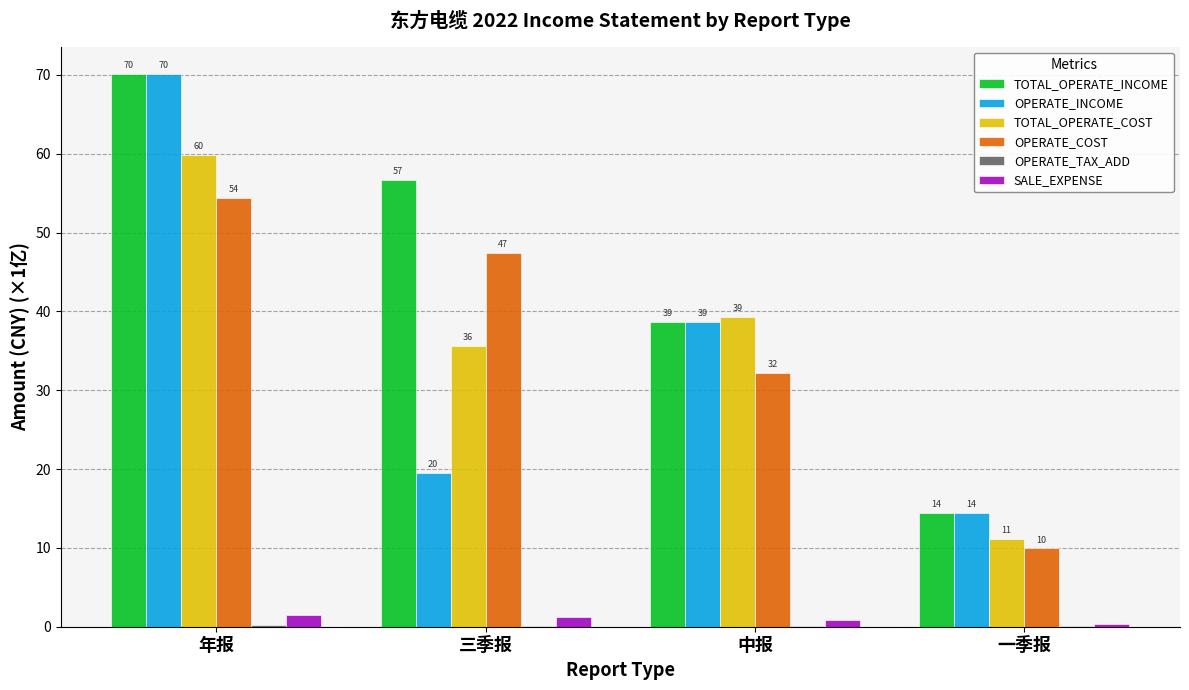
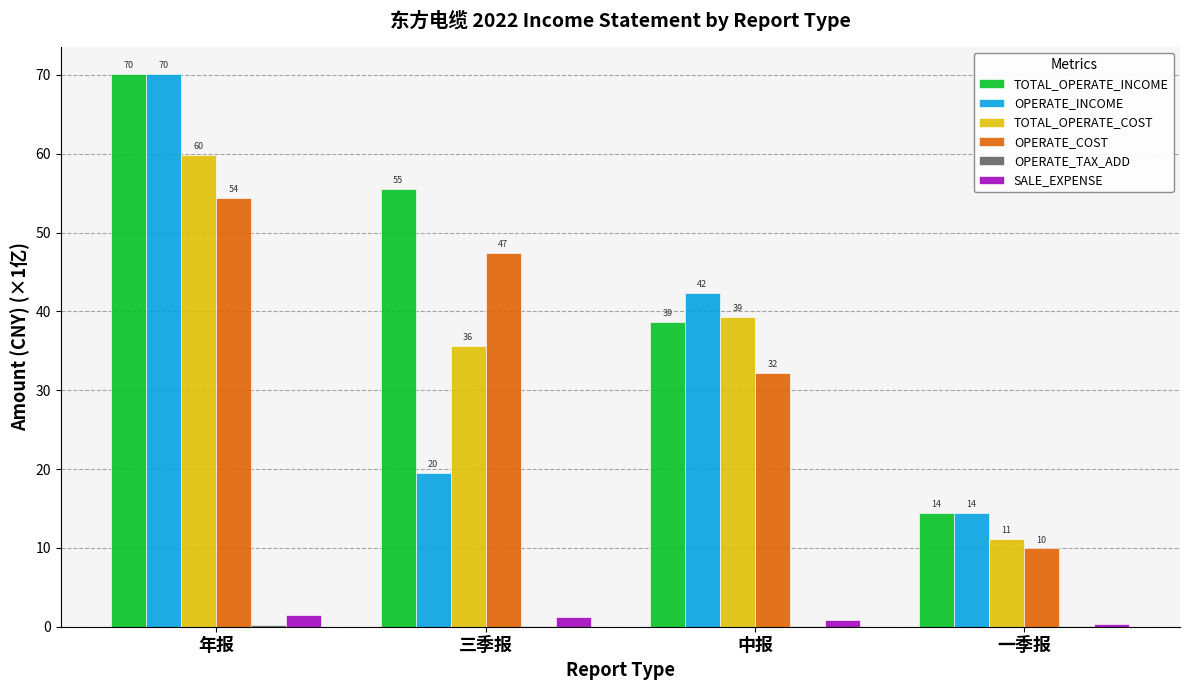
  {
    "TOTAL_OPERATE_INCOME": {
      "年报": 70,
-     "三季报": 57,
+     "三季报": 55,
      "中报": 39,
      "一季报": 14
    },
    "OPERATE_INCOME": {
      "年报": 70,
      "三季报": 20,
-     "中报": 39,
+     "中报": 42,
      "一季报": 14
    },
    "TOTAL_OPERATE_COST": {
      "年报": 60,
      "三季报": 36,
      "中报": 39,
      "一季报": 11
    },
    "OPERATE_COST": {
      "年报": 54,
      "三季报": 47,
      "中报": 32,
      "一季报": 10
    },
    "SALE_EXPENSE": {
      "年报": 1,
      "三季报": 1,
      "中报": 1
    }
  }
